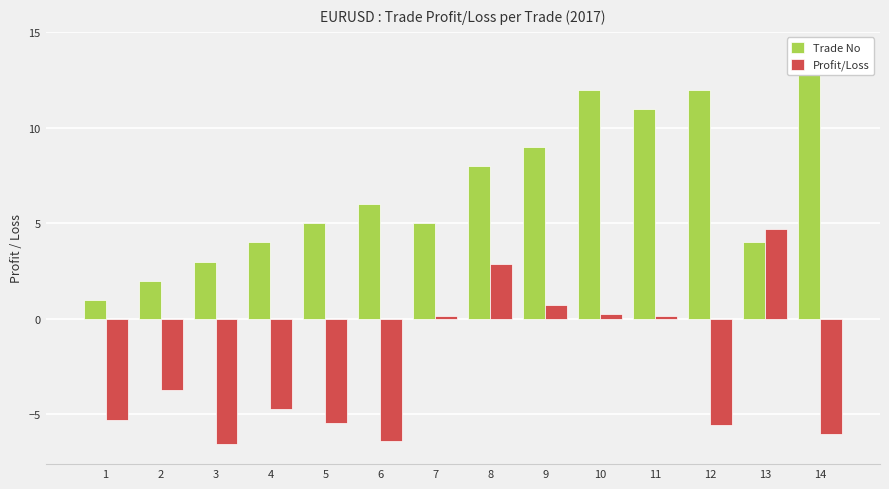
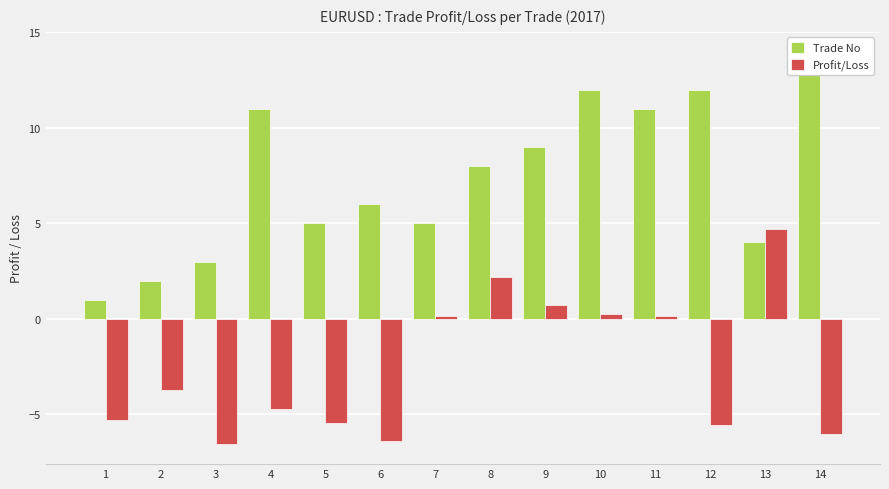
  {
    "Trade No": {
      "1": 1,
      "2": 2,
      "3": 3,
-     "4": 4,
+     "4": 11,
      "5": 5,
      "6": 6,
      "7": 5,
      "8": 8,
      "9": 9,
      "10": 12,
      "11": 11,
      "12": 12,
      "13": 4
    },
    "Profit/Loss": {
      "1": -5.3,
      "2": -3.7,
      "3": -6.6,
      "4": -4.7,
      "5": -5.4,
      "6": -6.4,
      "7": 0.1,
-     "8": 2.9,
+     "8": 2.2,
      "9": 0.7,
      "10": 0.3,
      "11": 0.2,
      "12": -5.6,
      "13": 4.7,
      "14": -6.1
    }
  }
